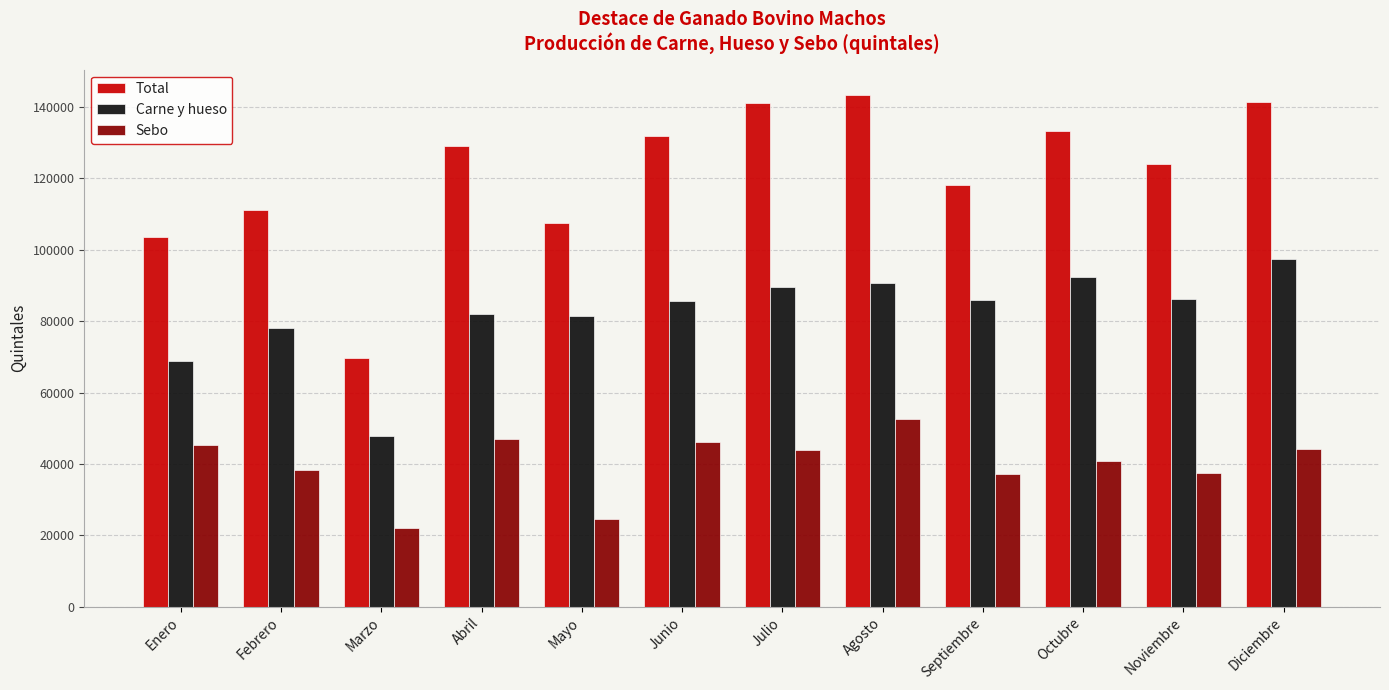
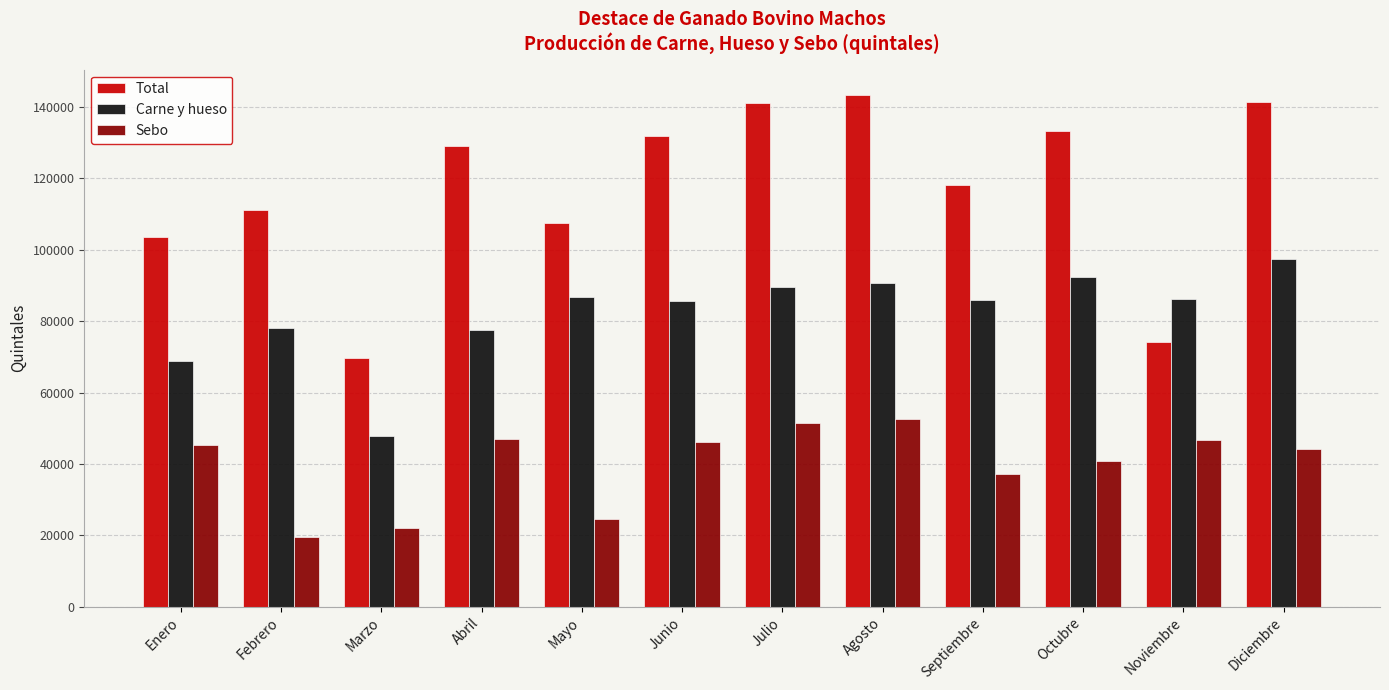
  {
    "Total": {
      "Enero": 104000,
      "Febrero": 111000,
      "Marzo": 70000,
      "Abril": 129000,
      "Mayo": 107000,
      "Junio": 132000,
      "Julio": 141000,
      "Agosto": 143000,
      "Septiembre": 118000,
      "Octubre": 133000,
-     "Noviembre": 124000,
+     "Noviembre": 74000,
      "Diciembre": 141000
    },
    "Carne y hueso": {
      "Enero": 69000,
      "Febrero": 78000,
      "Marzo": 48000,
-     "Abril": 82000,
-     "Mayo": 81000,
+     "Abril": 77000,
+     "Mayo": 87000,
      "Junio": 86000,
      "Julio": 90000,
      "Agosto": 91000,
      "Septiembre": 86000,
      "Octubre": 92000,
      "Noviembre": 86000,
      "Diciembre": 97000
    },
    "Sebo": {
      "Enero": 45000,
-     "Febrero": 38000,
+     "Febrero": 20000,
      "Marzo": 22000,
      "Abril": 47000,
      "Mayo": 25000,
      "Junio": 46000,
-     "Julio": 44000,
+     "Julio": 51000,
      "Agosto": 53000,
      "Septiembre": 37000,
      "Octubre": 41000,
-     "Noviembre": 38000,
+     "Noviembre": 47000,
      "Diciembre": 44000
    }
  }
